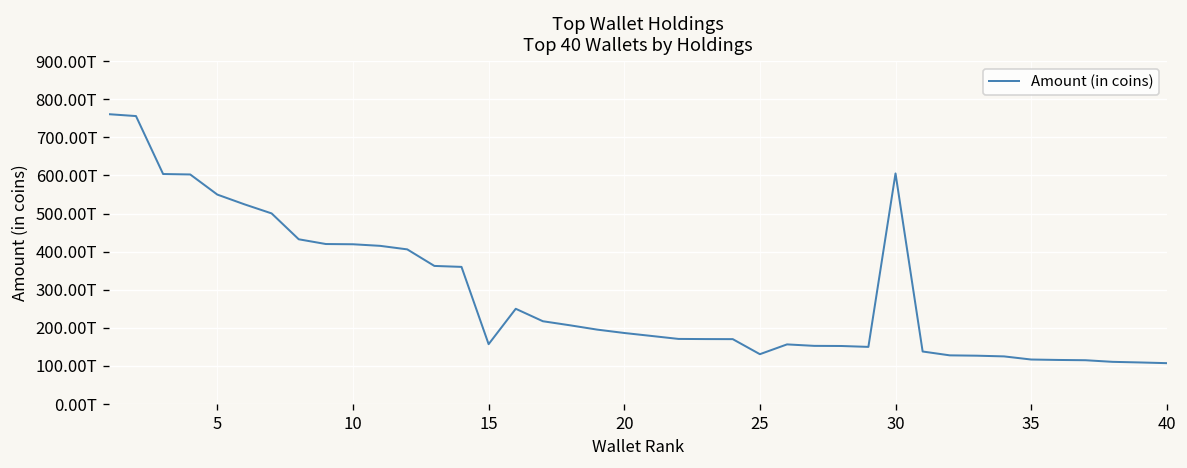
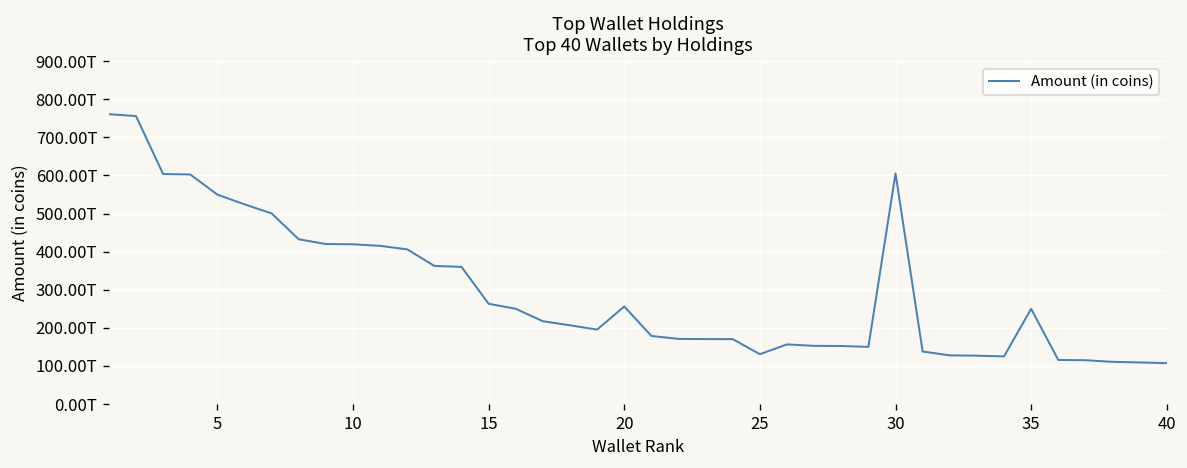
  {
    "5": "550T",
    "10": "420T",
-   "15": "160T",
-   "20": "190T",
+   "15": "260T",
+   "20": "260T",
    "25": "130T",
    "30": "610T",
-   "35": "120T",
+   "35": "250T",
    "40": "110T"
  }
